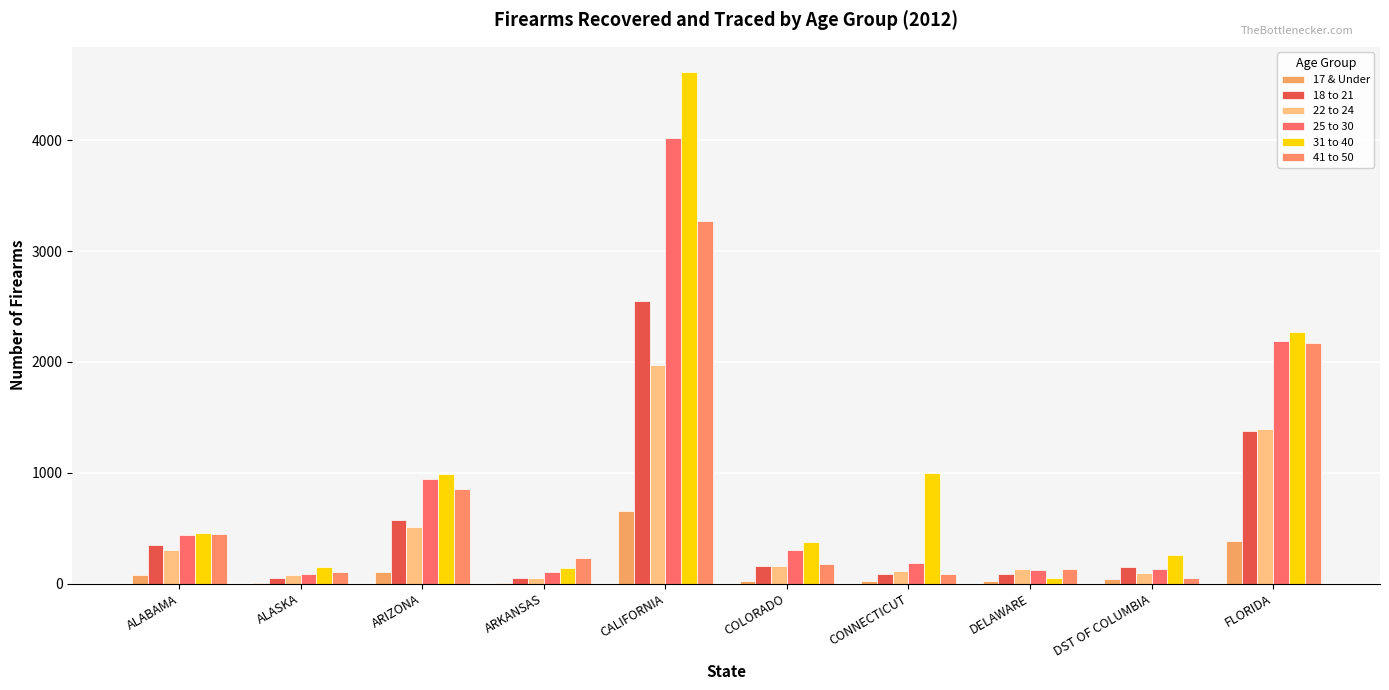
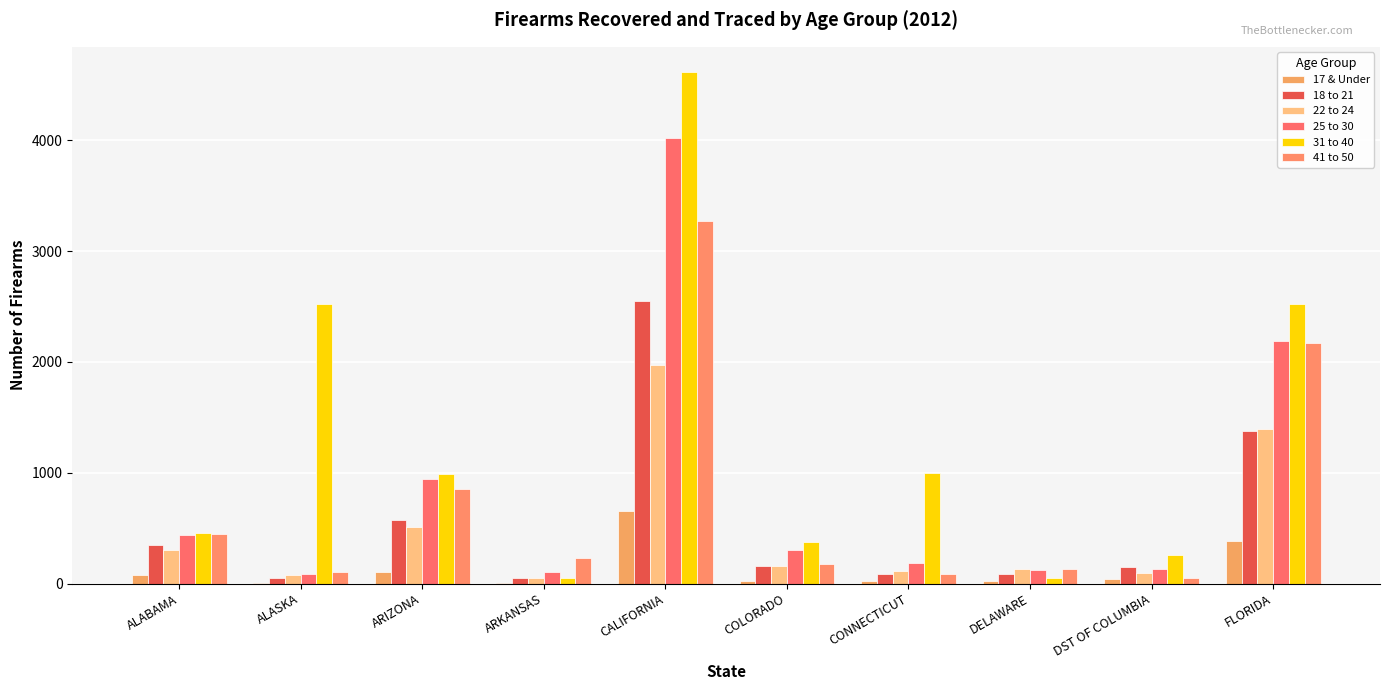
  {
    "31 to 40": {
      "ALABAMA": 460,
-     "ALASKA": 150,
+     "ALASKA": 2520,
      "ARIZONA": 990,
-     "ARKANSAS": 140,
+     "ARKANSAS": 50,
      "CALIFORNIA": 4610,
      "COLORADO": 370,
      "CONNECTICUT": 1000,
      "DELAWARE": 50,
      "DST OF COLUMBIA": 250,
-     "FLORIDA": 2270
+     "FLORIDA": 2520
    }
  }
